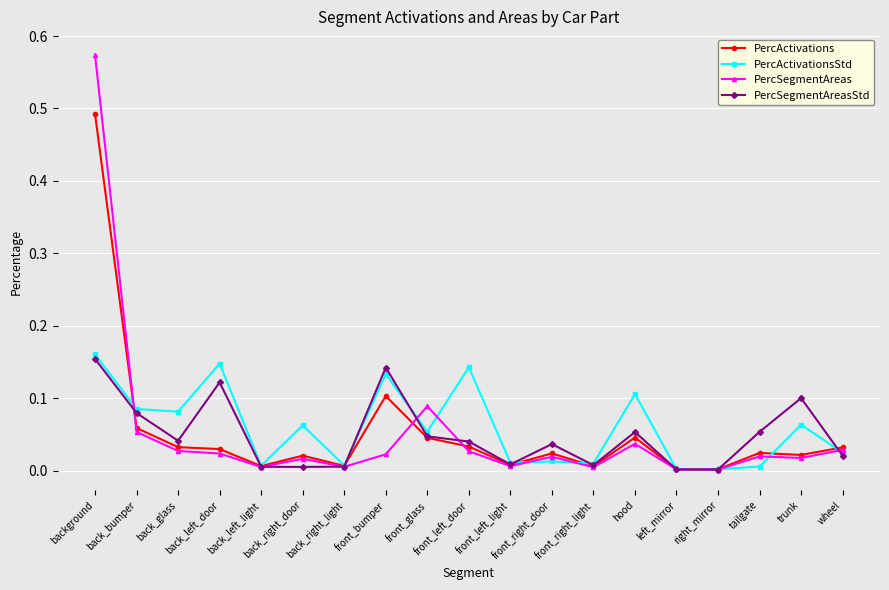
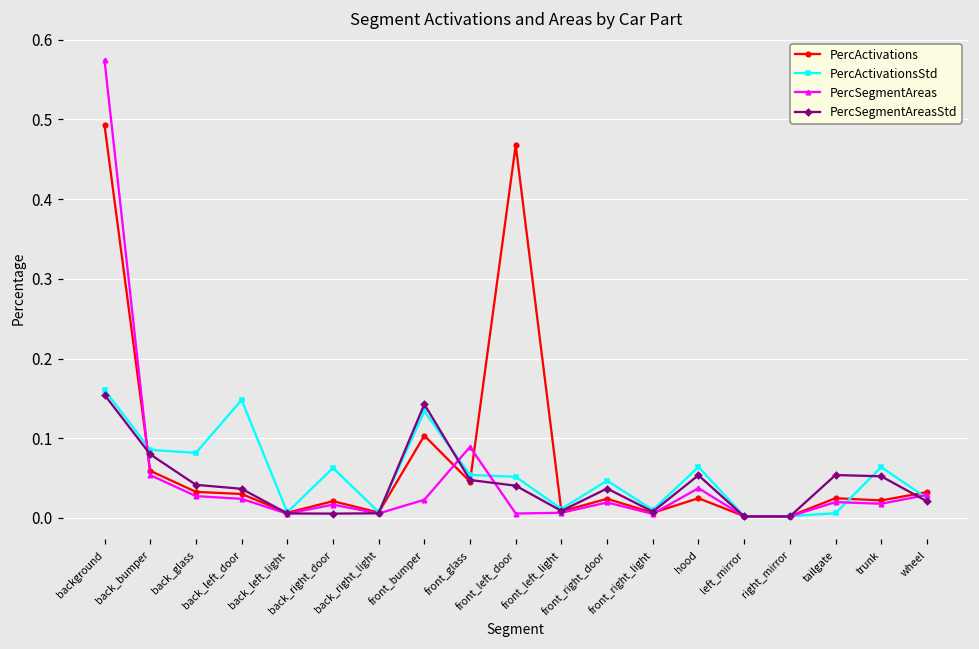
  {
    "PercActivations": {
      "background": 0.49,
      "back_bumper": 0.06,
      "back_glass": 0.03,
      "back_left_door": 0.03,
      "back_right_door": 0.02,
      "front_bumper": 0.10,
-     "front_left_door": 0.03,
+     "front_left_door": 0.47,
      "front_right_door": 0.02,
-     "hood": 0.05,
+     "hood": 0.02,
      "tailgate": 0.02,
      "trunk": 0.02
    },
    "PercActivationsStd": {
      "background": 0.16,
      "back_bumper": 0.09,
      "back_glass": 0.08,
      "back_left_door": 0.15,
      "back_right_door": 0.06,
      "front_bumper": 0.13,
      "front_glass": 0.05,
-     "front_left_door": 0.14,
-     "front_right_door": 0.01,
-     "hood": 0.11,
+     "front_left_door": 0.05,
+     "front_right_door": 0.05,
+     "hood": 0.06,
      "tailgate": 0.01,
      "trunk": 0.06,
      "wheel": 0.02
    },
    "PercSegmentAreas": {
      "background": 0.57,
      "back_bumper": 0.05,
      "back_glass": 0.03,
      "back_left_door": 0.02,
      "back_right_door": 0.02,
      "front_bumper": 0.02,
      "front_glass": 0.09,
-     "front_left_door": 0.03,
+     "front_left_door": 0.01,
      "front_right_door": 0.02,
      "hood": 0.04,
      "tailgate": 0.02,
      "trunk": 0.02
    },
    "PercSegmentAreasStd": {
      "background": 0.15,
      "back_bumper": 0.08,
      "back_glass": 0.04,
-     "back_left_door": 0.12,
+     "back_left_door": 0.04,
      "back_right_door": 0.01,
      "front_bumper": 0.14,
      "front_left_door": 0.04,
      "front_right_door": 0.04,
      "hood": 0.05,
      "tailgate": 0.05,
-     "trunk": 0.10,
+     "trunk": 0.05,
      "wheel": 0.02
    }
  }
